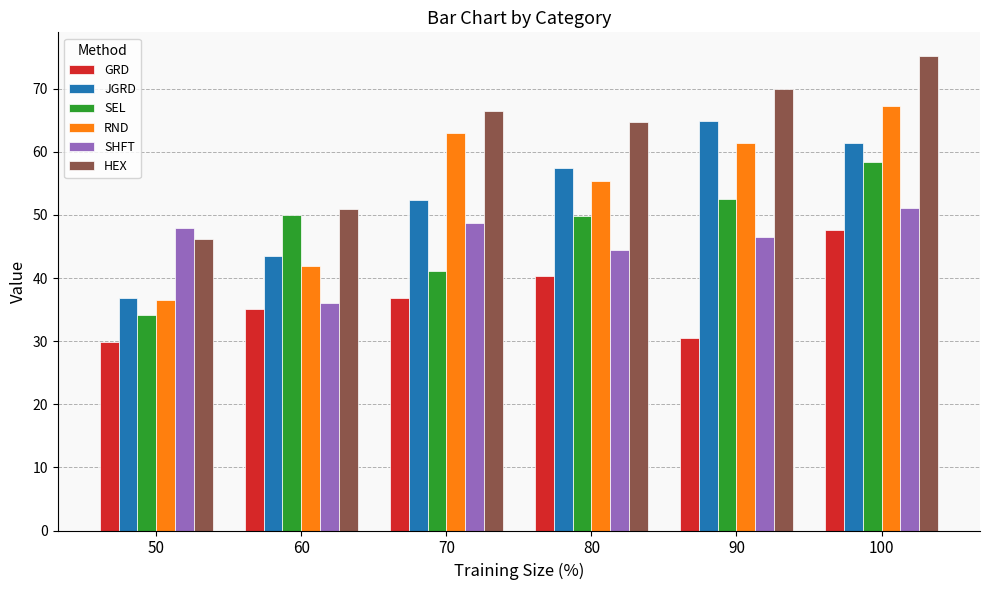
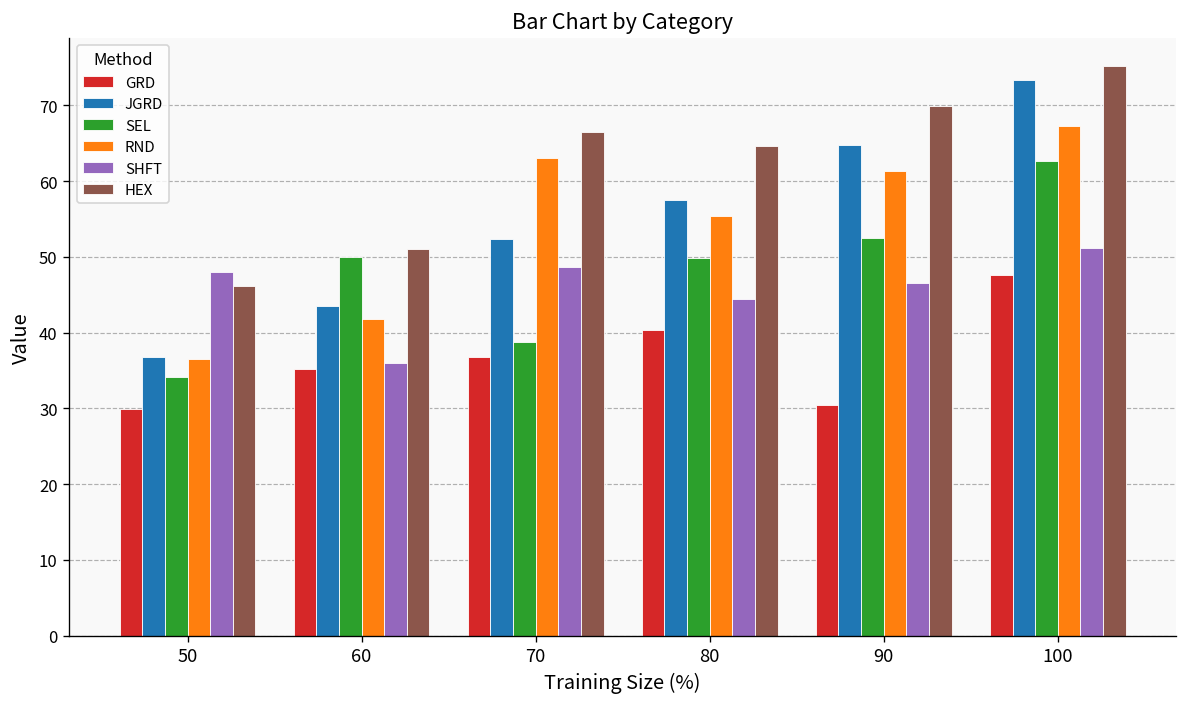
  {
    "GRD": {
      "50": 30,
      "60": 35,
      "70": 37,
      "80": 40,
      "90": 30,
      "100": 48
    },
    "JGRD": {
      "50": 37,
      "60": 44,
      "70": 52,
      "80": 58,
      "90": 65,
-     "100": 61
+     "100": 73
    },
    "SEL": {
      "50": 34,
      "60": 50,
-     "70": 41,
+     "70": 39,
      "80": 50,
      "90": 53,
-     "100": 58
+     "100": 63
    },
    "RND": {
      "50": 37,
      "60": 42,
      "70": 63,
      "80": 55,
      "90": 61,
      "100": 67
    },
    "SHFT": {
      "50": 48,
      "60": 36,
      "70": 49,
      "80": 45,
      "90": 47,
      "100": 51
    },
    "HEX": {
      "50": 46,
      "60": 51,
      "70": 67,
      "80": 65,
      "90": 70,
      "100": 75
    }
  }
